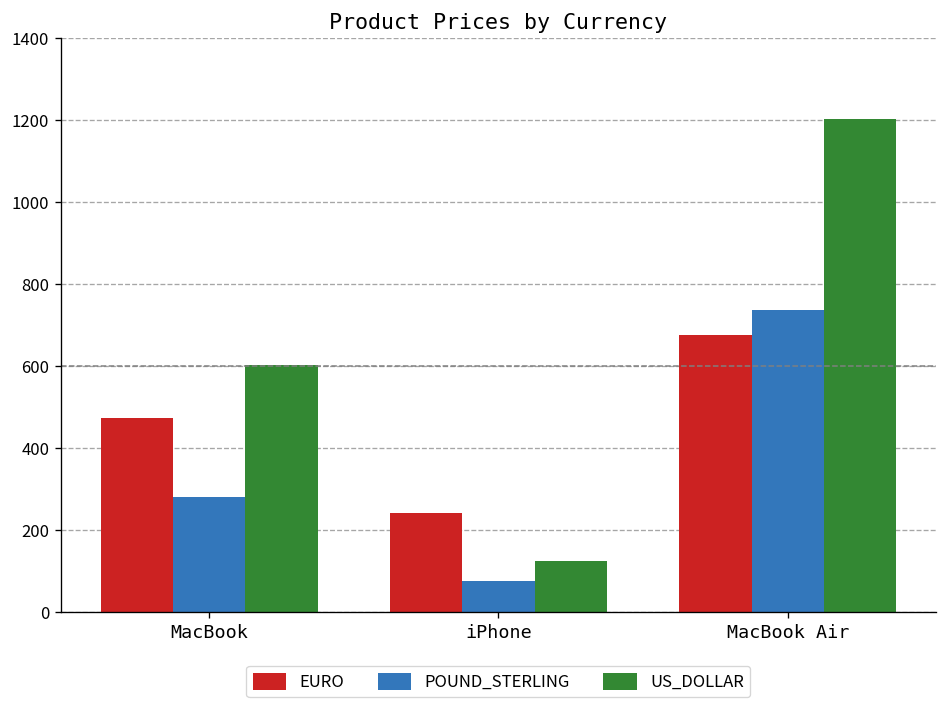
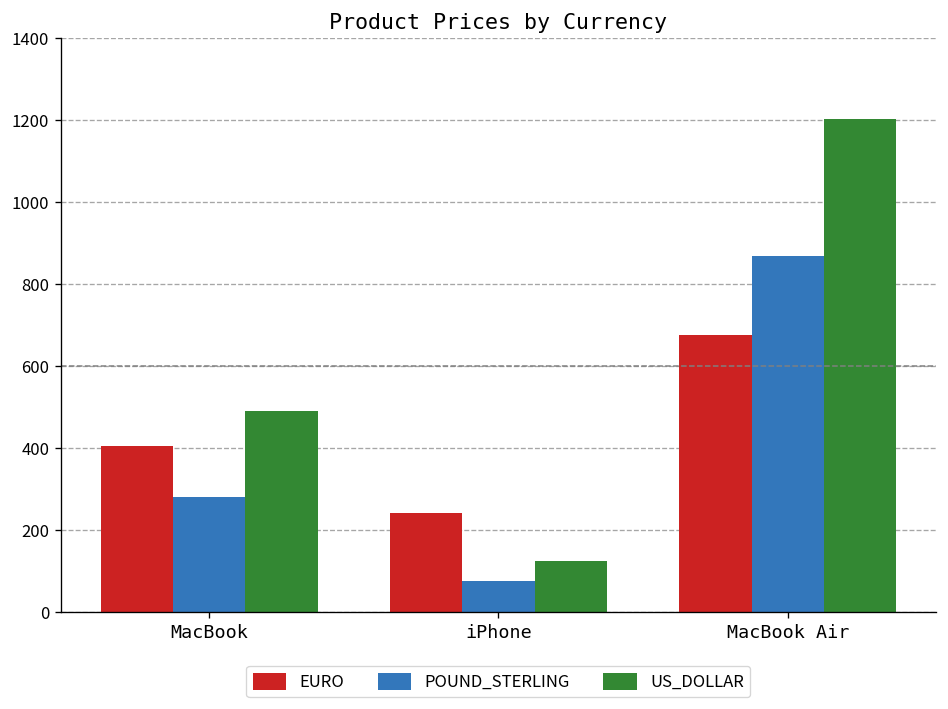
  {
    "EURO": {
-     "MacBook": 470,
+     "MacBook": 400,
      "iPhone": 240,
      "MacBook Air": 680
    },
    "POUND_STERLING": {
      "MacBook": 280,
      "iPhone": 80,
-     "MacBook Air": 740
+     "MacBook Air": 870
    },
    "US_DOLLAR": {
-     "MacBook": 600,
+     "MacBook": 490,
      "iPhone": 120,
      "MacBook Air": 1200
    }
  }
